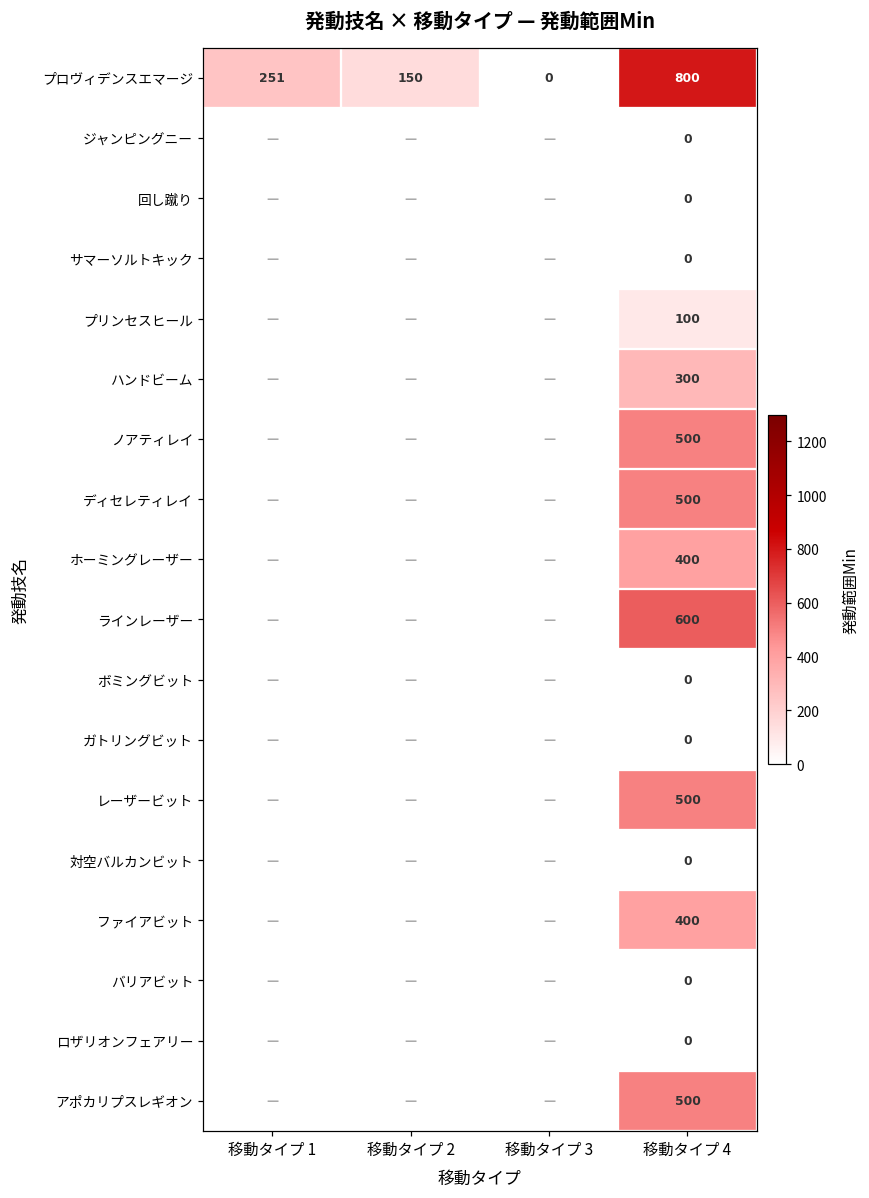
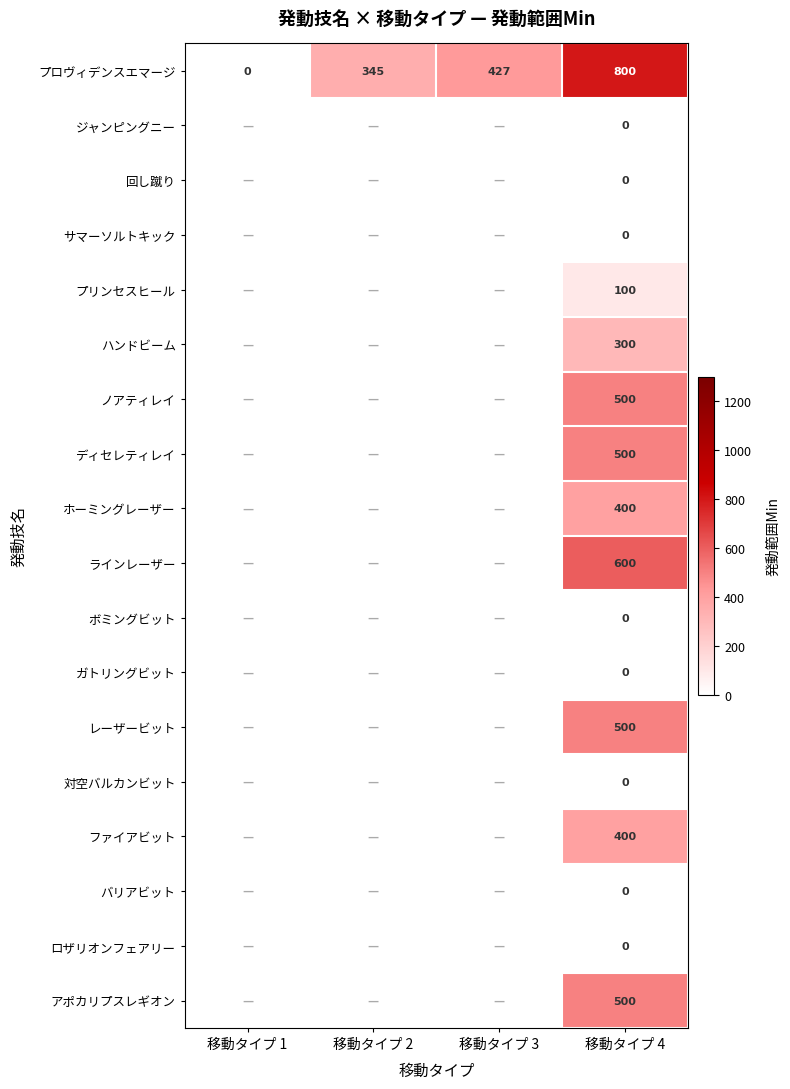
  {
    "プロヴィデンスエマージ": {
-     "移動タイプ 1": 251,
-     "移動タイプ 2": 150,
-     "移動タイプ 3": 0,
+     "移動タイプ 1": 0,
+     "移動タイプ 2": 345,
+     "移動タイプ 3": 427,
      "移動タイプ 4": 800
    },
    "ジャンピングニー": {
      "移動タイプ 4": 0
    },
    "回し蹴り": {
      "移動タイプ 4": 0
    },
    "サマーソルトキック": {
      "移動タイプ 4": 0
    },
    "プリンセスヒール": {
      "移動タイプ 4": 100
    },
    "ハンドビーム": {
      "移動タイプ 4": 300
    },
    "ノアティレイ": {
      "移動タイプ 4": 500
    },
    "ディセレティレイ": {
      "移動タイプ 4": 500
    },
    "ホーミングレーザー": {
      "移動タイプ 4": 400
    },
    "ラインレーザー": {
      "移動タイプ 4": 600
    },
    "ボミングビット": {
      "移動タイプ 4": 0
    },
    "ガトリングビット": {
      "移動タイプ 4": 0
    },
    "レーザービット": {
      "移動タイプ 4": 500
    },
    "対空バルカンビット": {
      "移動タイプ 4": 0
    },
    "ファイアビット": {
      "移動タイプ 4": 400
    },
    "バリアビット": {
      "移動タイプ 4": 0
    },
    "ロザリオンフェアリー": {
      "移動タイプ 4": 0
    },
    "アポカリプスレギオン": {
      "移動タイプ 4": 500
    }
  }
